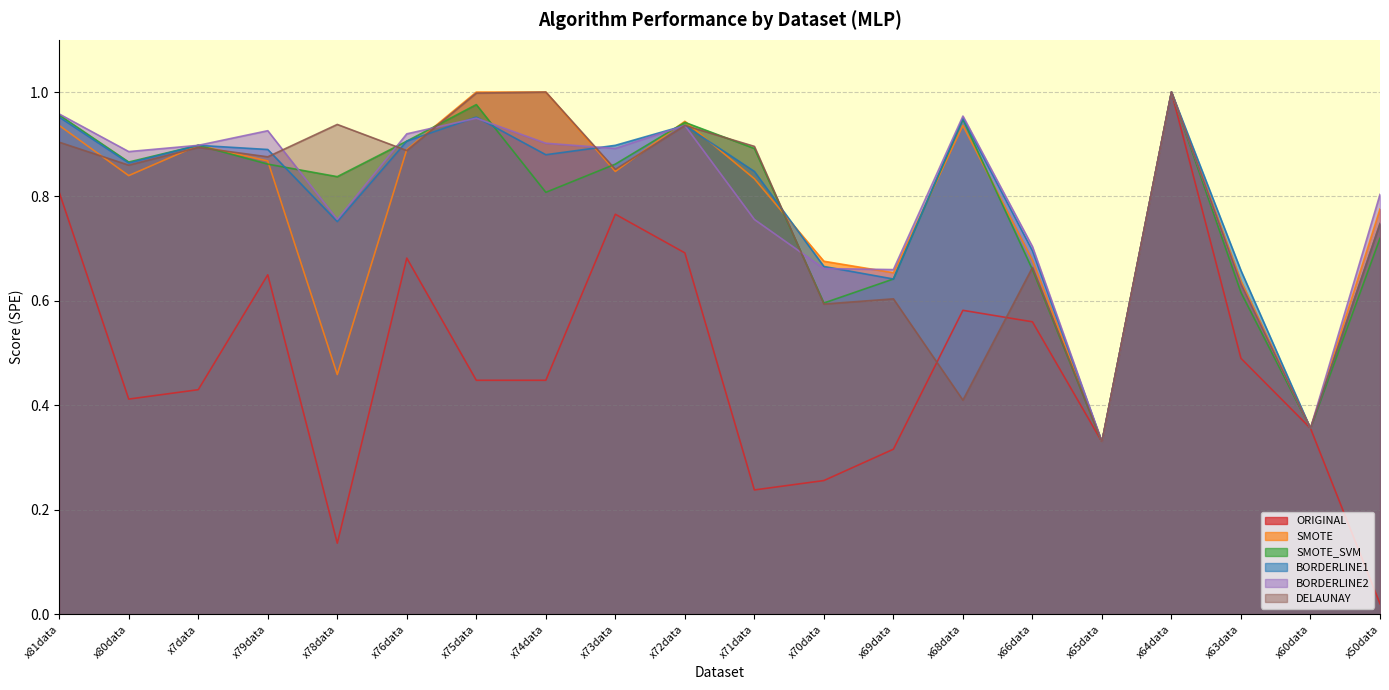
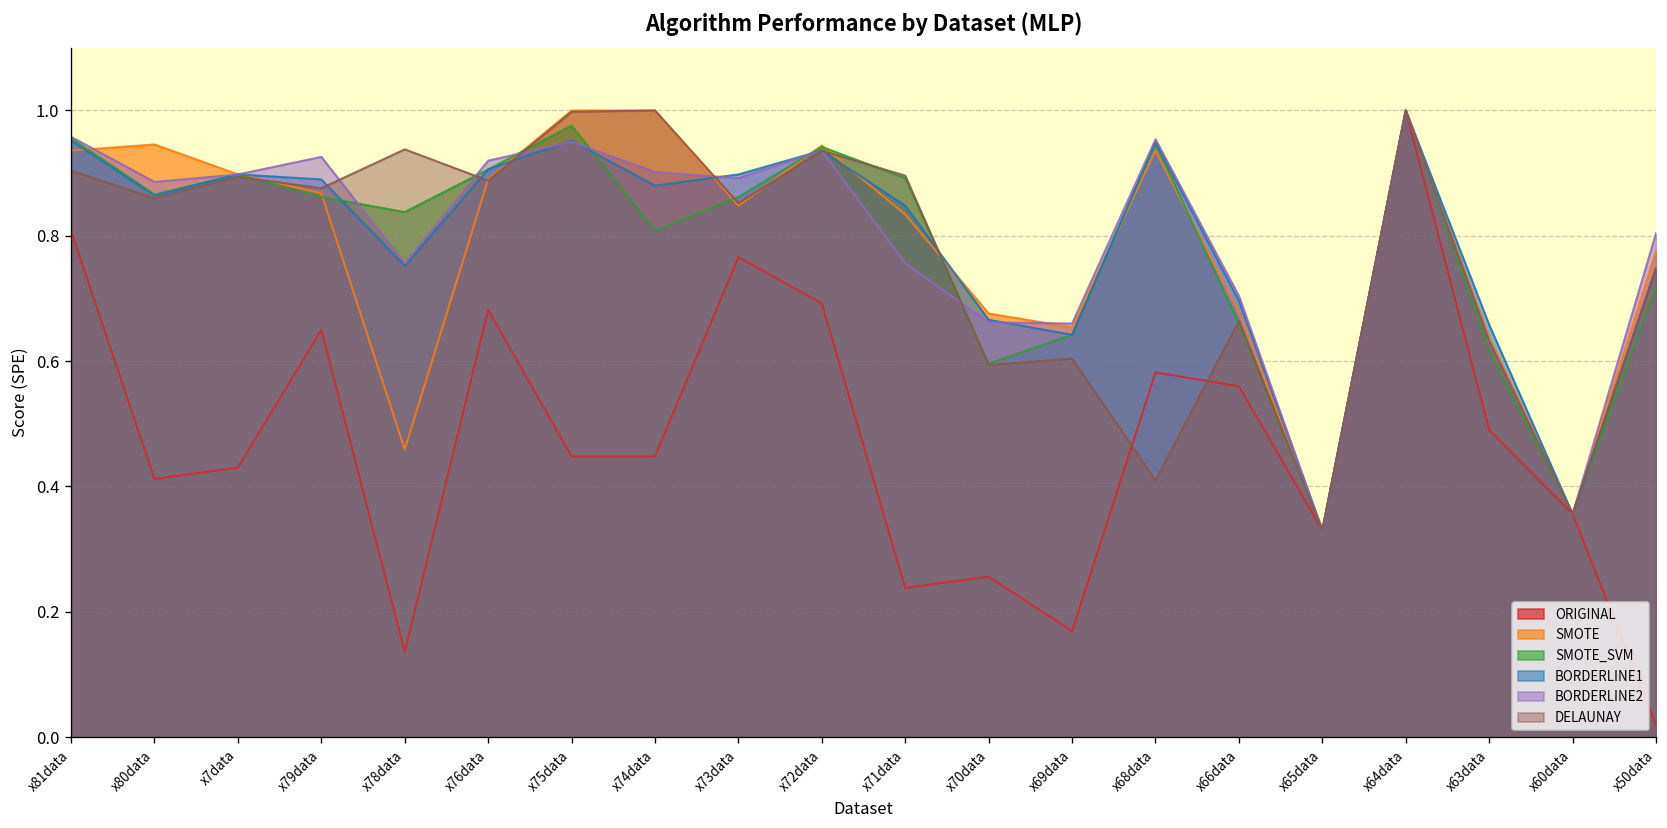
  {
    "ORIGINAL": {
      "x81data": 0.81,
      "x80data": 0.41,
      "x7data": 0.43,
      "x79data": 0.65,
      "x78data": 0.14,
      "x76data": 0.68,
      "x75data": 0.45,
      "x74data": 0.45,
      "x73data": 0.77,
      "x72data": 0.69,
      "x71data": 0.24,
      "x70data": 0.26,
-     "x69data": 0.32,
+     "x69data": 0.17,
      "x68data": 0.58,
      "x66data": 0.56,
      "x63data": 0.49,
      "x50data": 0.02
    },
    "SMOTE": {
      "x81data": 0.94,
-     "x80data": 0.84,
+     "x80data": 0.95,
      "x79data": 0.87,
      "x78data": 0.46,
      "x71data": 0.83,
      "x70data": 0.68,
      "x69data": 0.65,
      "x68data": 0.94,
      "x66data": 0.68,
      "x63data": 0.64,
      "x50data": 0.78
    },
    "SMOTE_SVM": {
      "x79data": 0.86,
      "x78data": 0.84,
      "x75data": 0.98,
      "x74data": 0.81,
      "x73data": 0.86,
      "x63data": 0.62,
      "x50data": 0.72
    },
    "BORDERLINE1": {
      "x79data": 0.89,
      "x74data": 0.88,
      "x73data": 0.90,
      "x71data": 0.85,
      "x66data": 0.70,
      "x63data": 0.66
    },
    "BORDERLINE2": {
      "x80data": 0.89,
      "x79data": 0.93,
      "x76data": 0.92,
      "x74data": 0.90,
      "x73data": 0.89,
      "x71data": 0.76,
      "x69data": 0.66,
      "x66data": 0.70,
      "x50data": 0.80
    },
    "DELAUNAY": {
      "x81data": 0.90,
      "x79data": 0.88,
      "x78data": 0.94,
      "x69data": 0.60,
      "x68data": 0.41
    }
  }
